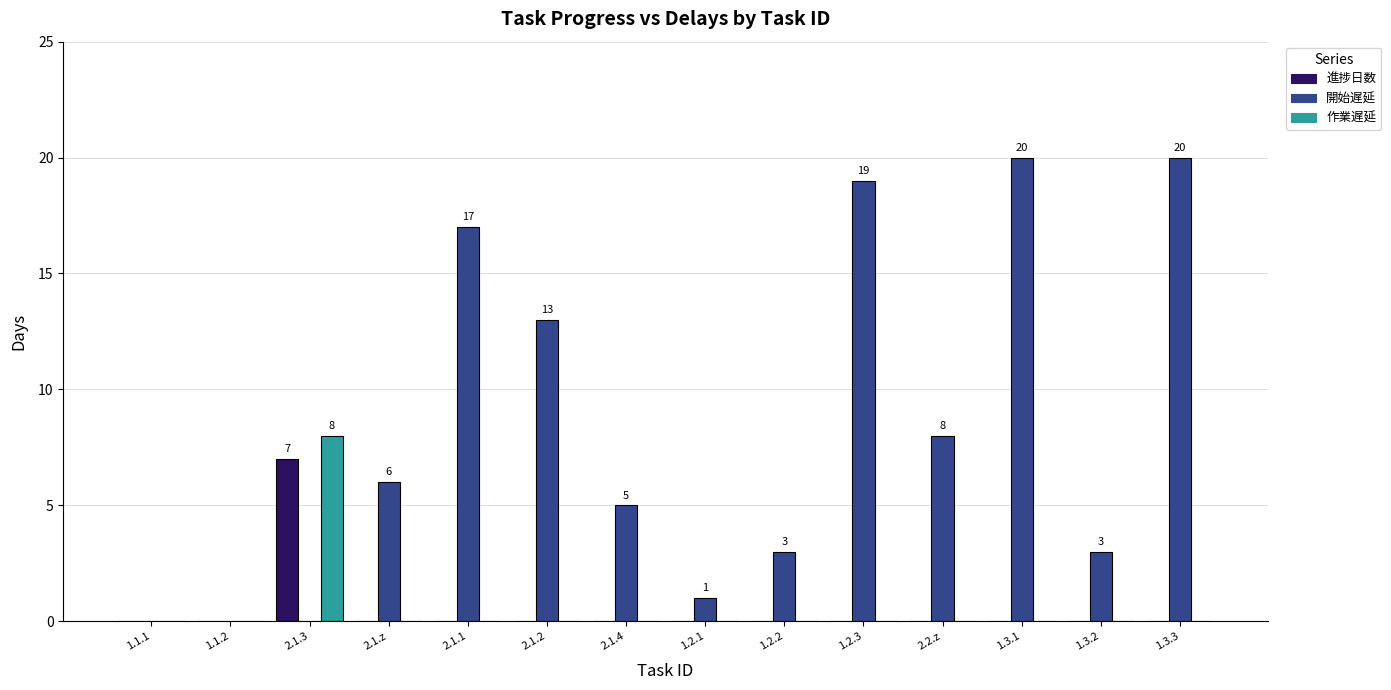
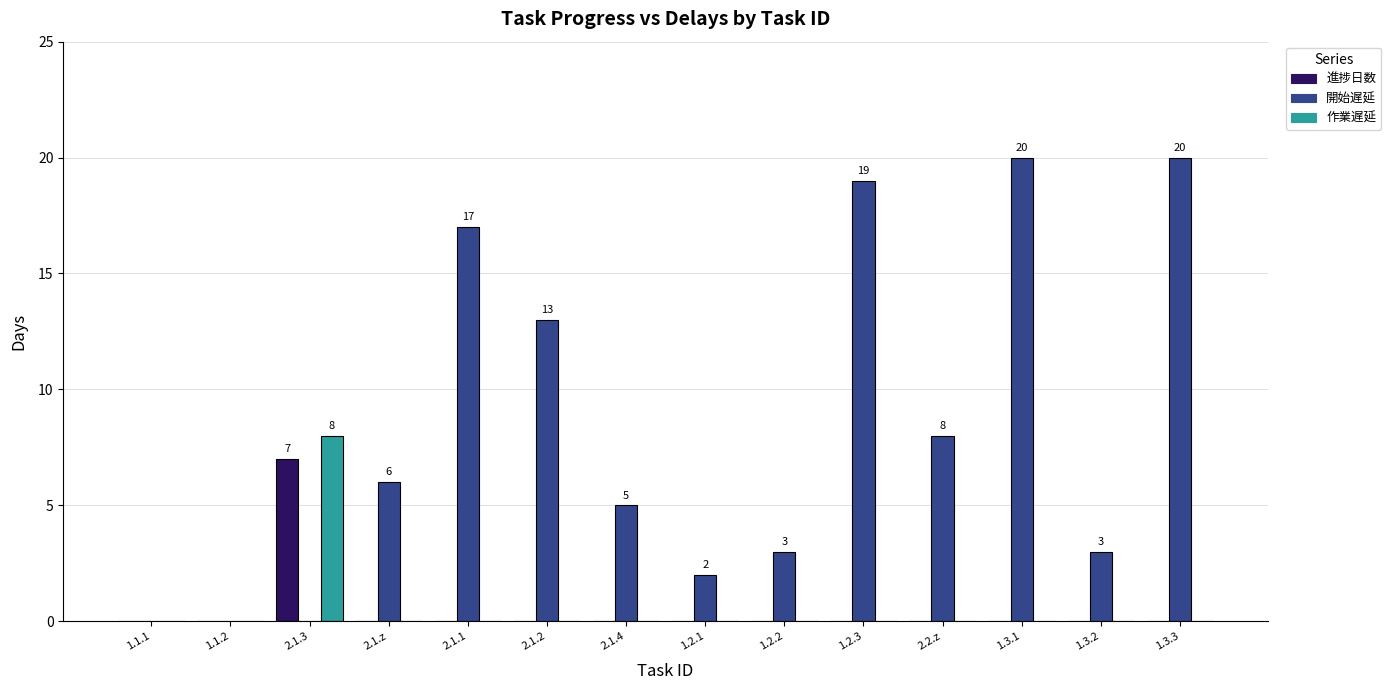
  {
    "進捗日数": {
      "2.1.3": 7
    },
    "開始遅延": {
      "2.1.z": 6,
      "2.1.1": 17,
      "2.1.2": 13,
      "2.1.4": 5,
-     "1.2.1": 1,
+     "1.2.1": 2,
      "1.2.2": 3,
      "1.2.3": 19,
      "2.2.z": 8,
      "1.3.1": 20,
      "1.3.2": 3,
      "1.3.3": 20
    },
    "作業遅延": {
      "2.1.3": 8
    }
  }
